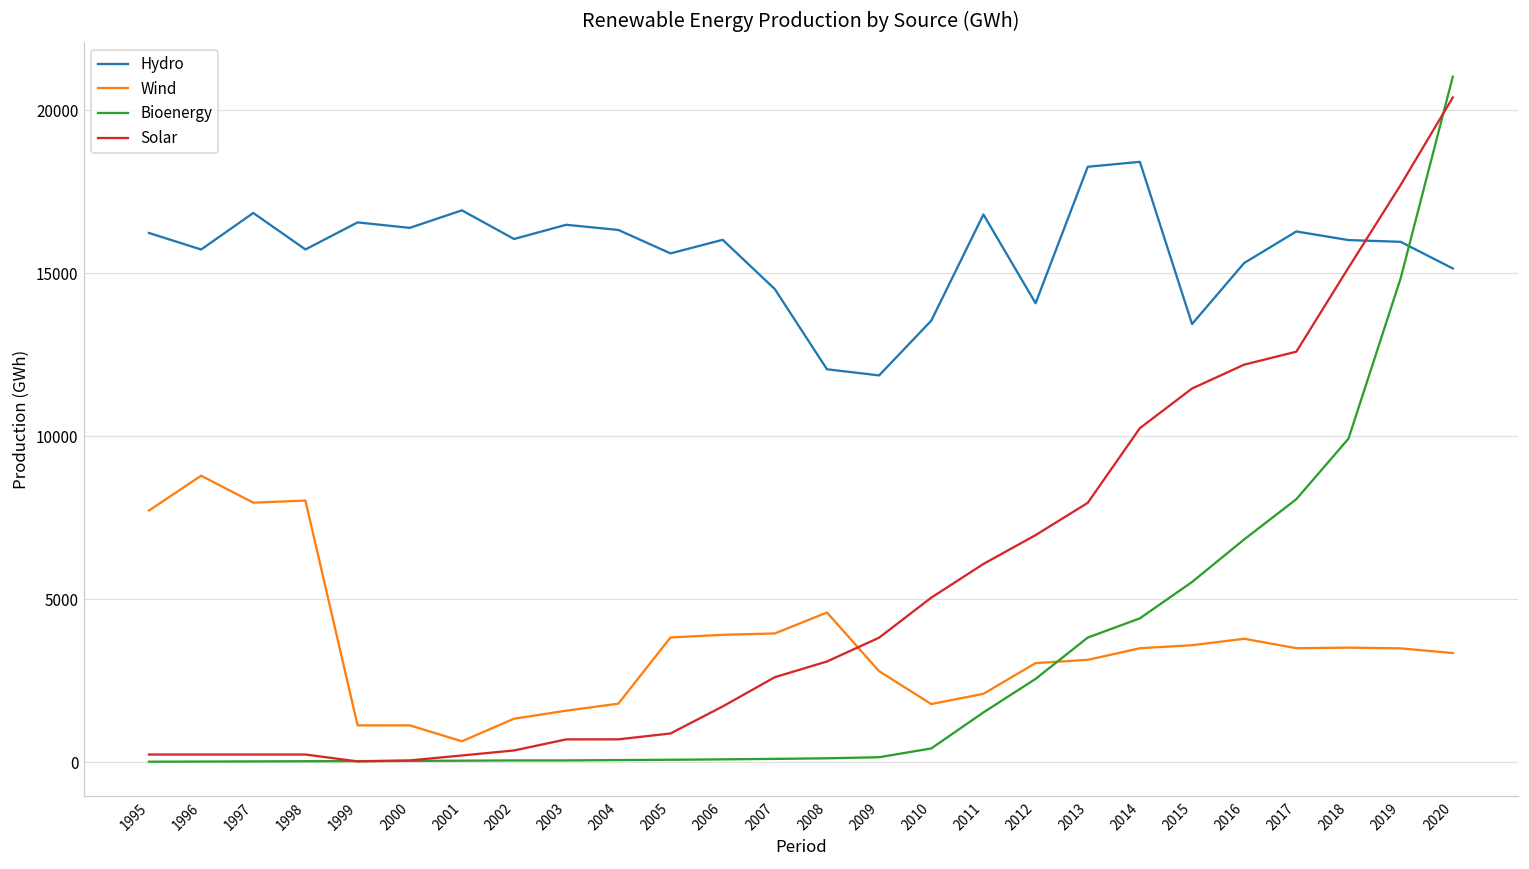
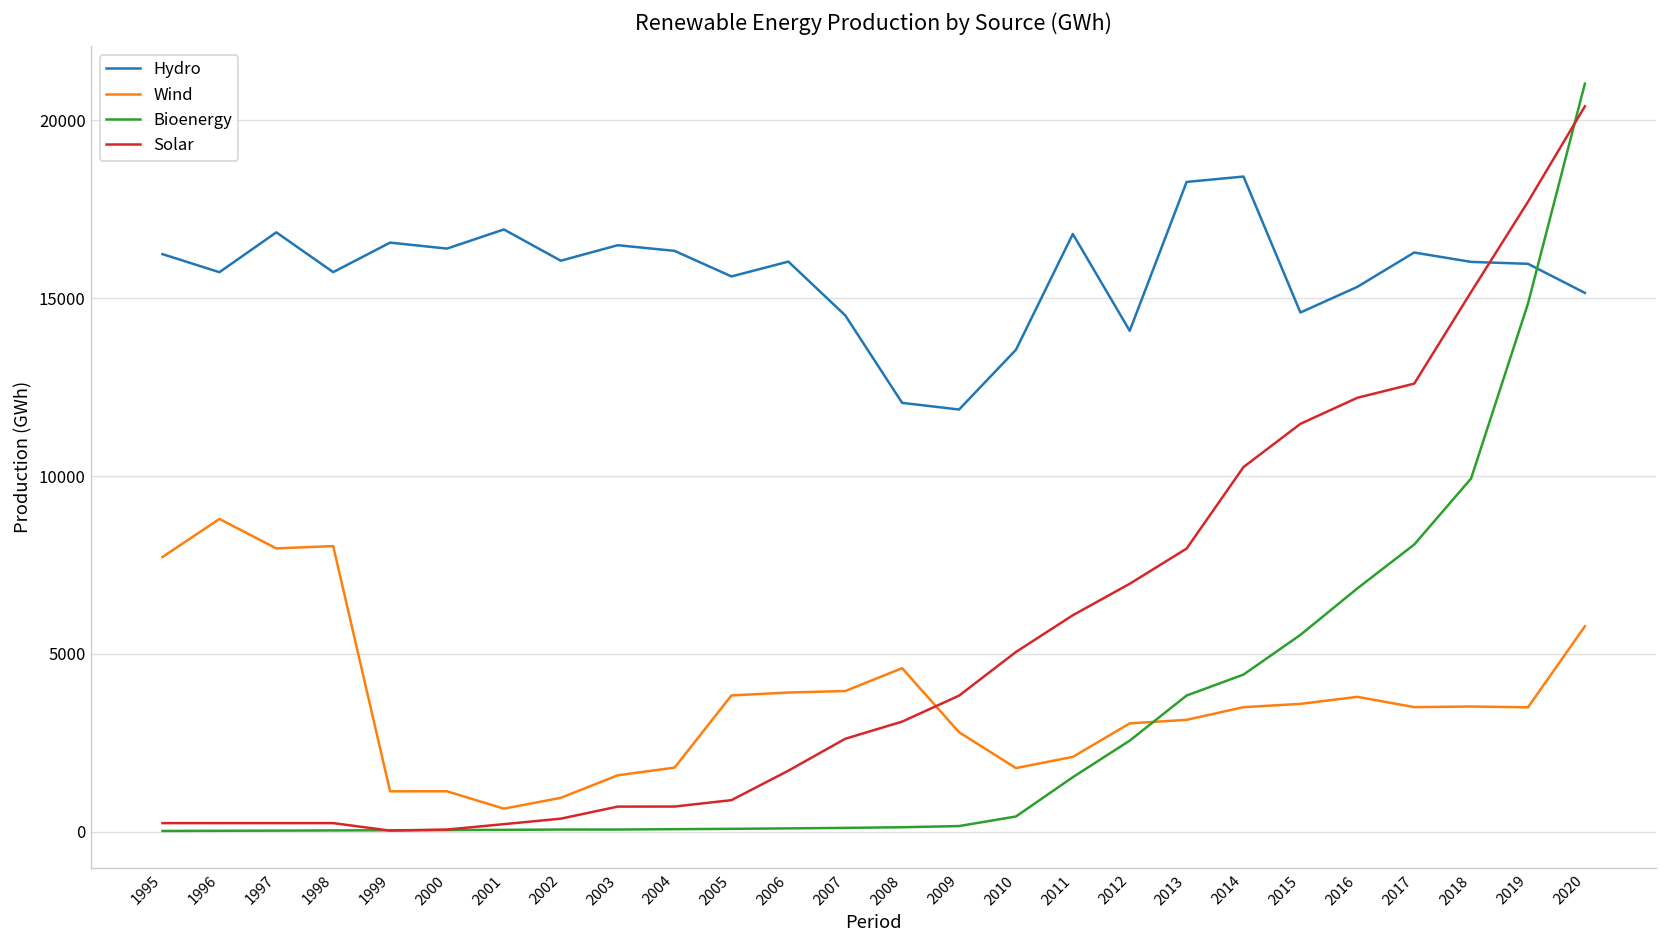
  {
    "Hydro": {
      "1995": 16200,
      "1996": 15700,
      "1997": 16900,
      "1998": 15700,
      "1999": 16600,
      "2000": 16400,
      "2001": 16900,
      "2002": 16100,
      "2003": 16500,
      "2004": 16300,
      "2005": 15600,
      "2006": 16000,
      "2007": 14500,
      "2008": 12100,
      "2009": 11900,
      "2010": 13500,
      "2011": 16800,
      "2012": 14100,
      "2013": 18300,
      "2014": 18400,
-     "2015": 13400,
+     "2015": 14600,
      "2016": 15300,
      "2017": 16300,
      "2018": 16000,
      "2019": 16000,
      "2020": 15100
    },
    "Wind": {
      "1995": 7700,
      "1996": 8800,
      "1997": 8000,
      "1998": 8000,
      "1999": 1100,
      "2000": 1100,
      "2001": 600,
-     "2002": 1300,
+     "2002": 1000,
      "2003": 1600,
      "2004": 1800,
      "2005": 3800,
      "2006": 3900,
      "2007": 4000,
      "2008": 4600,
      "2009": 2800,
      "2010": 1800,
      "2011": 2100,
      "2012": 3000,
      "2013": 3100,
      "2014": 3500,
      "2015": 3600,
      "2016": 3800,
      "2017": 3500,
      "2018": 3500,
      "2019": 3500,
-     "2020": 3400
+     "2020": 5800
    },
    "Bioenergy": {
      "1995": 0,
      "1996": 0,
      "1997": 0,
      "1998": 0,
      "2001": 100,
      "2002": 100,
      "2003": 100,
      "2004": 100,
      "2005": 100,
      "2006": 100,
      "2007": 100,
      "2008": 100,
      "2009": 200,
      "2010": 400,
      "2011": 1500,
      "2012": 2600,
      "2013": 3800,
      "2014": 4400,
      "2015": 5500,
      "2016": 6800,
      "2017": 8100,
      "2018": 9900,
      "2019": 14800,
      "2020": 21000
    },
    "Solar": {
      "1995": 200,
      "1996": 200,
      "1997": 200,
      "1998": 200,
      "2001": 200,
      "2002": 400,
      "2003": 700,
      "2004": 700,
      "2005": 900,
      "2006": 1700,
      "2007": 2600,
      "2008": 3100,
      "2009": 3800,
      "2010": 5100,
      "2011": 6100,
      "2012": 7000,
      "2013": 8000,
      "2014": 10300,
      "2015": 11500,
      "2016": 12200,
      "2017": 12600,
      "2018": 15200,
      "2019": 17700,
      "2020": 20400
    }
  }
